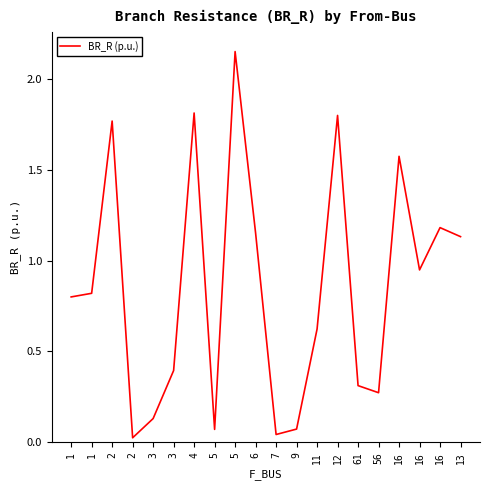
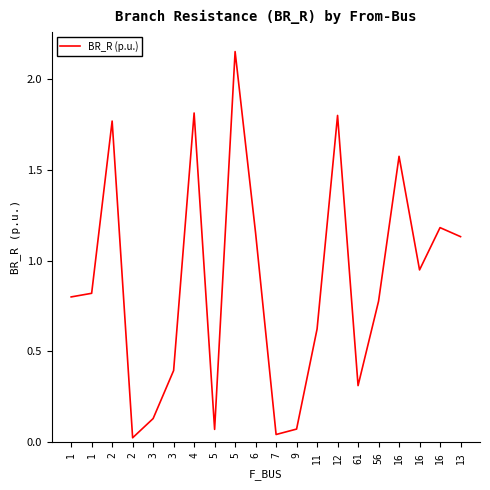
  {
    "4": 1.81,
    "6": 1.15,
    "7": 0.04,
    "9": 0.07,
    "11": 0.62,
    "12": 1.80,
    "61": 0.31,
-   "56": 0.27,
+   "56": 0.78,
    "13": 1.13
  }
